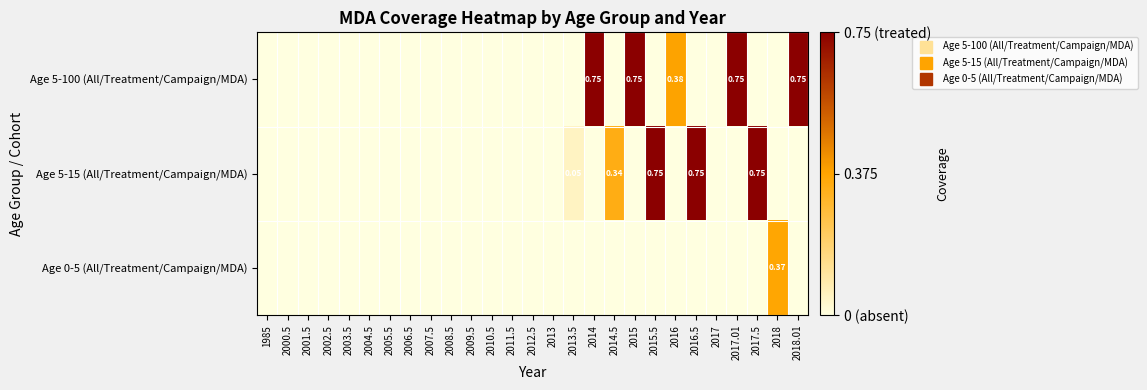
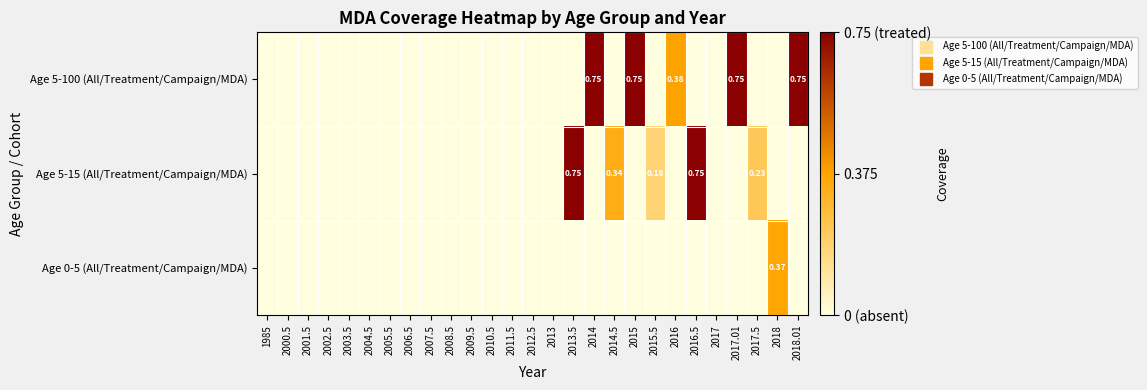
  {
    "Age 5-100 (All/Treatment/Campaign/MDA)": {
      "2014": 0.75,
      "2015": 0.75,
      "2016": 0.38,
      "2017.01": 0.75,
      "2018.01": 0.75
    },
    "Age 5-15 (All/Treatment/Campaign/MDA)": {
-     "2013.5": 0.05,
+     "2013.5": 0.75,
      "2014.5": 0.34,
-     "2015.5": 0.75,
+     "2015.5": 0.18,
      "2016.5": 0.75,
-     "2017.5": 0.75
+     "2017.5": 0.23
    },
    "Age 0-5 (All/Treatment/Campaign/MDA)": {
      "2018": 0.37
    }
  }
